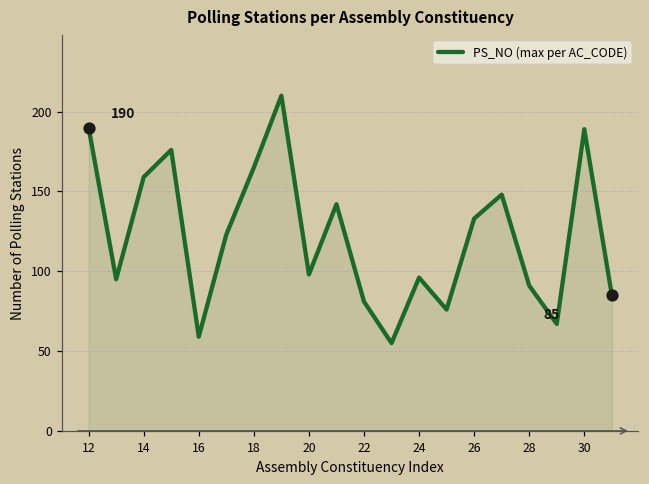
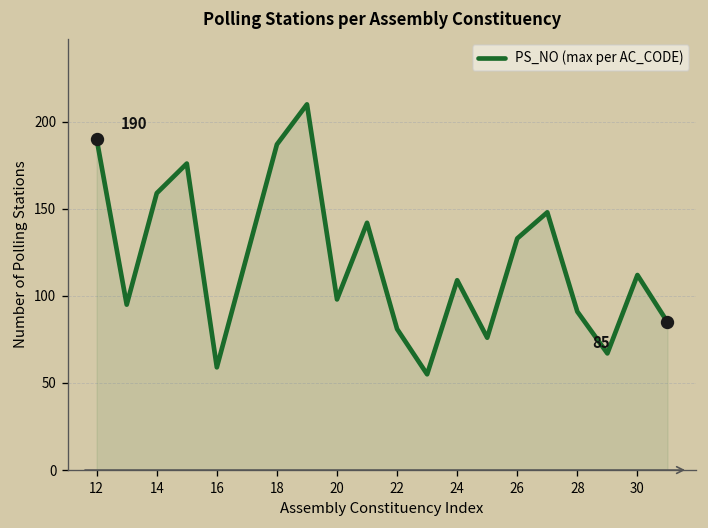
  {
    "PS_NO (max per AC_CODE)": {
      "14": 159,
      "16": 59,
-     "18": 165,
+     "18": 187,
      "20": 98,
      "22": 81,
-     "24": 96,
+     "24": 109,
      "26": 133,
      "28": 91,
-     "30": 189
+     "30": 112
    }
  }
